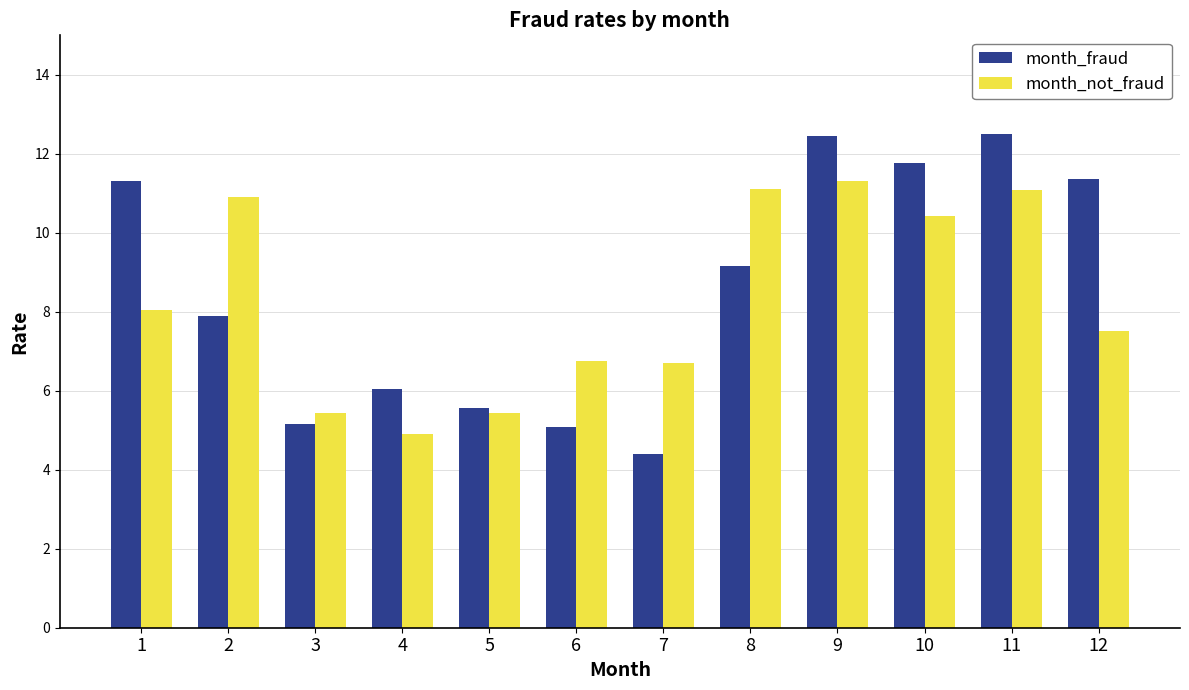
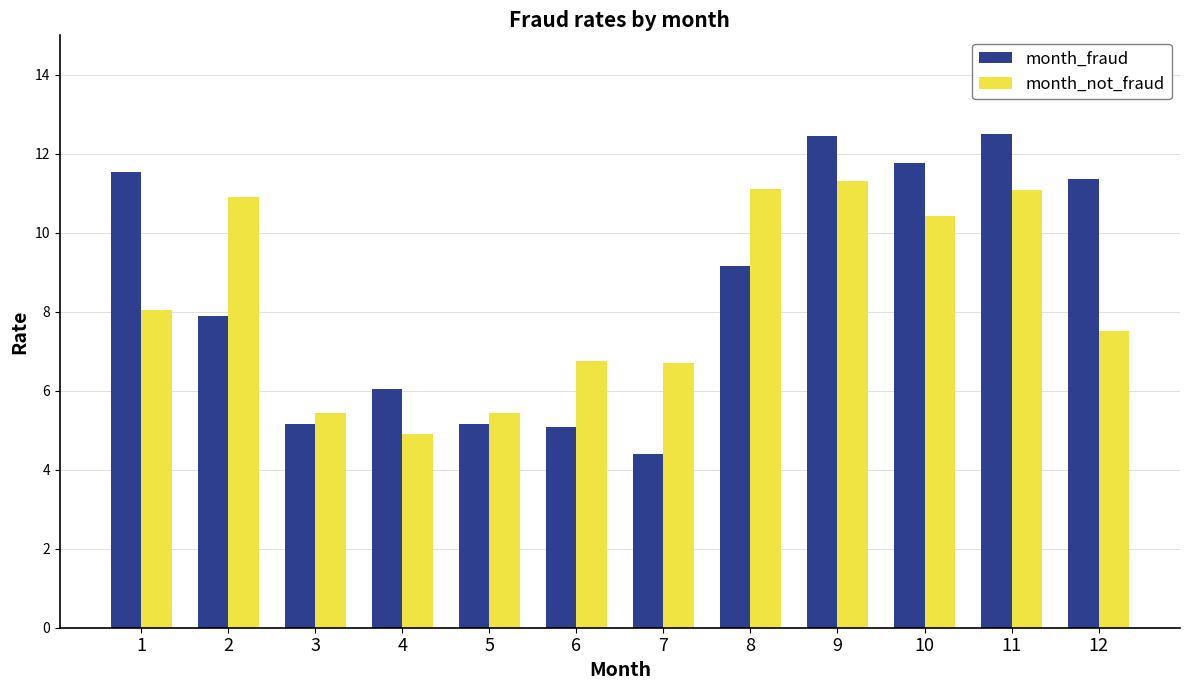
  {
    "month_fraud": {
-     "1": 11.3,
+     "1": 11.5,
      "2": 7.9,
      "3": 5.2,
      "4": 6.0,
-     "5": 5.6,
+     "5": 5.2,
      "6": 5.1,
      "7": 4.4,
      "8": 9.2,
      "9": 12.5,
      "10": 11.8,
      "11": 12.5,
      "12": 11.4
    },
    "month_not_fraud": {
      "1": 8.1,
      "2": 10.9,
      "3": 5.4,
      "4": 4.9,
      "5": 5.4,
      "6": 6.7,
      "7": 6.7,
      "8": 11.1,
      "9": 11.3,
      "10": 10.4,
      "11": 11.1,
      "12": 7.5
    }
  }
